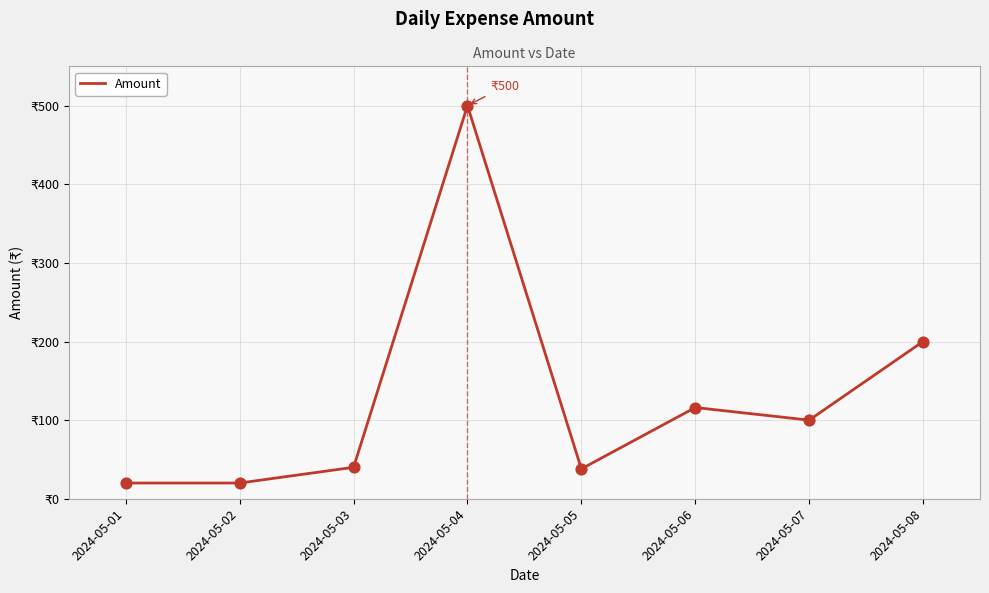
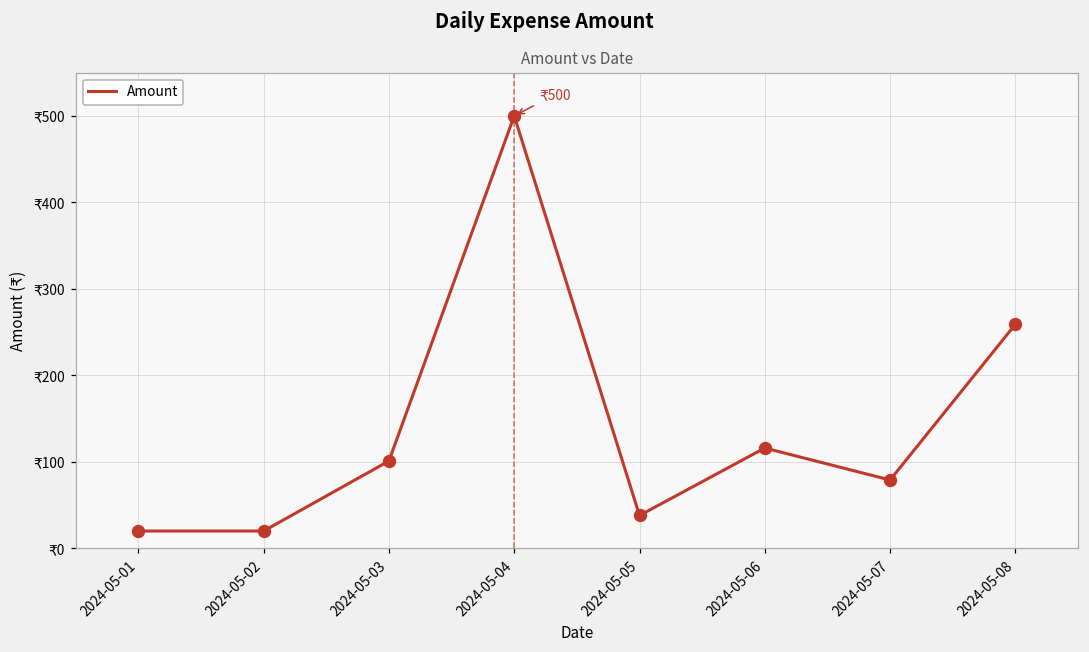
  {
    "2024-05-01": "₹20",
    "2024-05-02": "₹20",
-   "2024-05-03": "₹40",
+   "2024-05-03": "₹100",
    "2024-05-05": "₹40",
    "2024-05-06": "₹120",
-   "2024-05-07": "₹100",
-   "2024-05-08": "₹200"
+   "2024-05-07": "₹80",
+   "2024-05-08": "₹260"
  }
